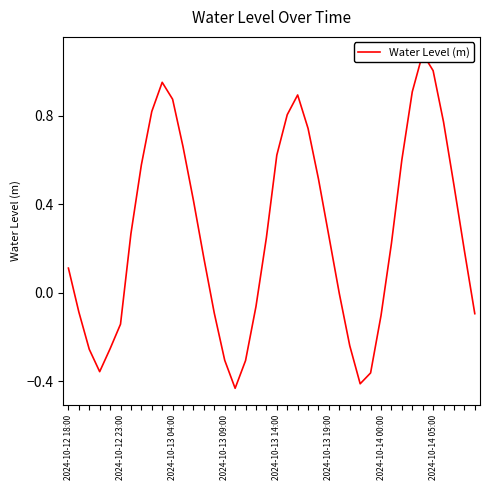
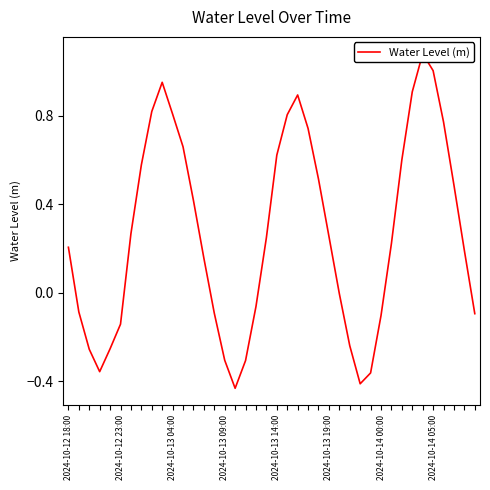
  {
-   "2024-10-12 18:00": 0.11,
+   "2024-10-12 18:00": 0.21,
    "2024-10-12 23:00": -0.14,
-   "2024-10-13 04:00": 0.88,
+   "2024-10-13 04:00": 0.81,
    "2024-10-13 09:00": -0.31,
    "2024-10-13 14:00": 0.62,
    "2024-10-13 19:00": 0.26,
    "2024-10-14 00:00": -0.10,
    "2024-10-14 05:00": 1.01
  }
